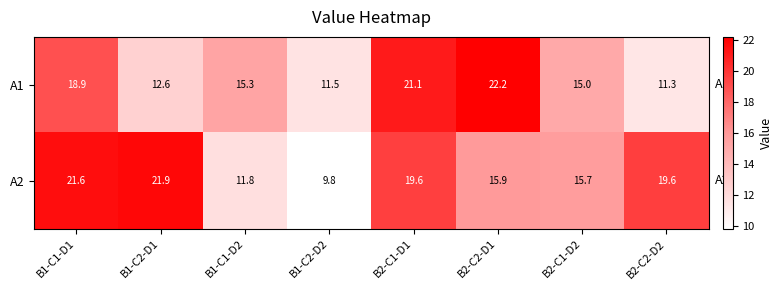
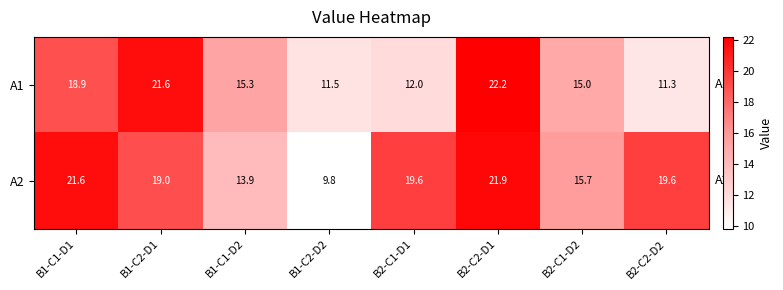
  {
    "A1": {
      "B1-C1-D1": 18.9,
-     "B1-C2-D1": 12.6,
+     "B1-C2-D1": 21.6,
      "B1-C1-D2": 15.3,
      "B1-C2-D2": 11.5,
-     "B2-C1-D1": 21.1,
+     "B2-C1-D1": 12.0,
      "B2-C2-D1": 22.2,
      "B2-C1-D2": 15.0,
      "B2-C2-D2": 11.3
    },
    "A2": {
      "B1-C1-D1": 21.6,
-     "B1-C2-D1": 21.9,
-     "B1-C1-D2": 11.8,
+     "B1-C2-D1": 19.0,
+     "B1-C1-D2": 13.9,
      "B1-C2-D2": 9.8,
      "B2-C1-D1": 19.6,
-     "B2-C2-D1": 15.9,
+     "B2-C2-D1": 21.9,
      "B2-C1-D2": 15.7,
      "B2-C2-D2": 19.6
    }
  }
